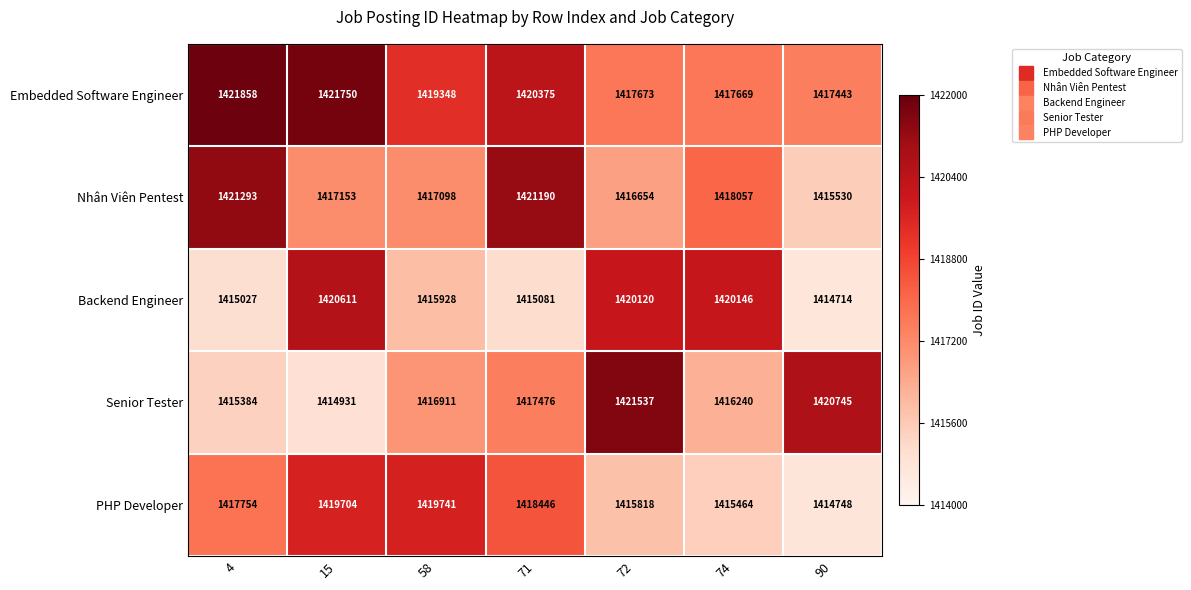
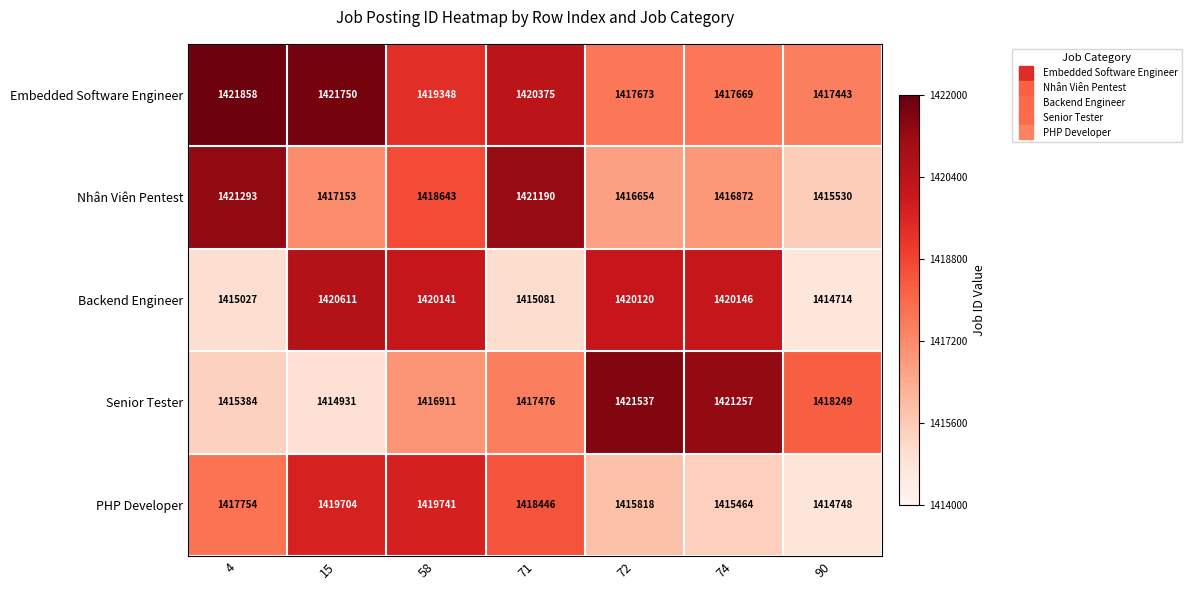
  {
    "Embedded Software Engineer": {
      "4": 1421858,
      "15": 1421750,
      "58": 1419348,
      "71": 1420375,
      "72": 1417673,
      "74": 1417669,
      "90": 1417443
    },
    "Nhân Viên Pentest": {
      "4": 1421293,
      "15": 1417153,
-     "58": 1417098,
+     "58": 1418643,
      "71": 1421190,
      "72": 1416654,
-     "74": 1418057,
+     "74": 1416872,
      "90": 1415530
    },
    "Backend Engineer": {
      "4": 1415027,
      "15": 1420611,
-     "58": 1415928,
+     "58": 1420141,
      "71": 1415081,
      "72": 1420120,
      "74": 1420146,
      "90": 1414714
    },
    "Senior Tester": {
      "4": 1415384,
      "15": 1414931,
      "58": 1416911,
      "71": 1417476,
      "72": 1421537,
-     "74": 1416240,
-     "90": 1420745
+     "74": 1421257,
+     "90": 1418249
    },
    "PHP Developer": {
      "4": 1417754,
      "15": 1419704,
      "58": 1419741,
      "71": 1418446,
      "72": 1415818,
      "74": 1415464,
      "90": 1414748
    }
  }
